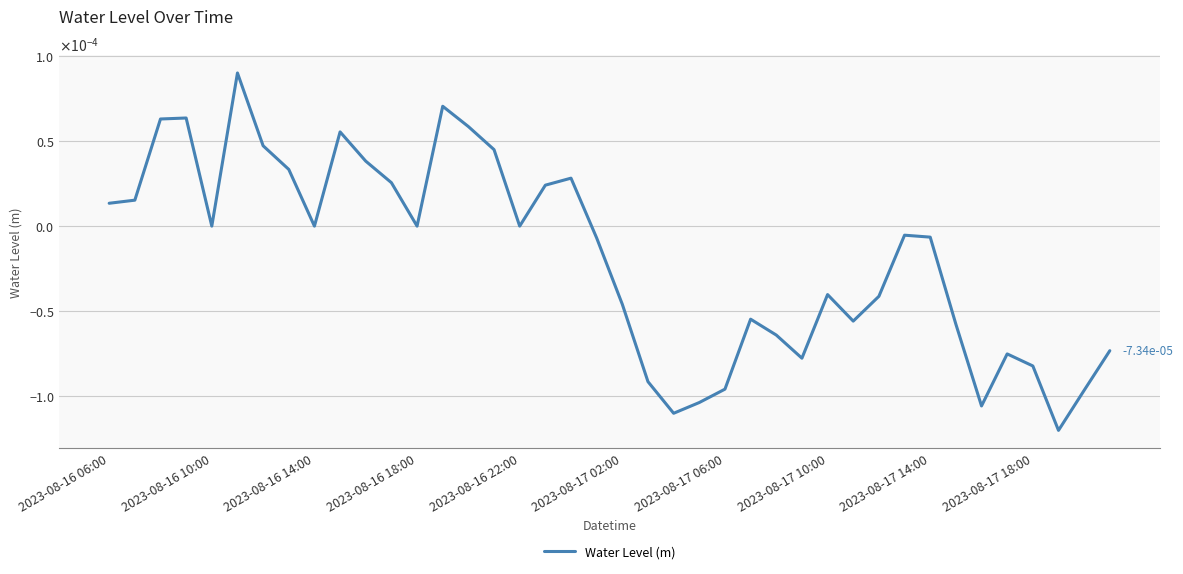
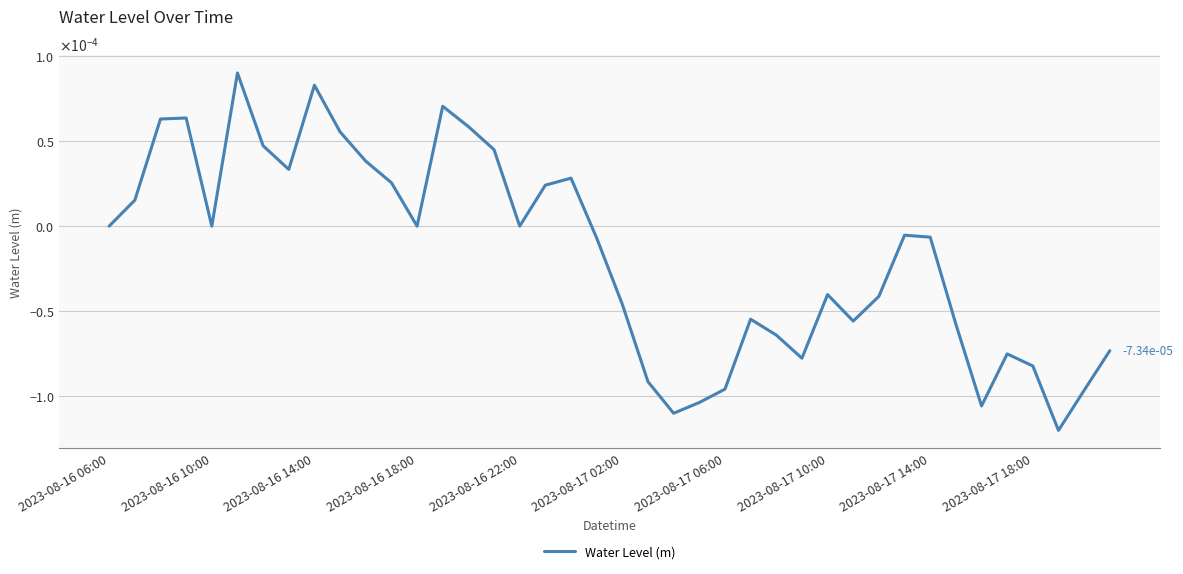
  {
-   "2023-08-16 06:00": 0.00001,
+   "2023-08-16 06:00": 0.00000,
    "2023-08-16 10:00": 0.00000,
-   "2023-08-16 14:00": 0.0000,
+   "2023-08-16 14:00": 0.0001,
    "2023-08-16 18:00": 0.00000,
    "2023-08-16 22:00": 0.00000,
    "2023-08-17 02:00": -0.000046,
    "2023-08-17 06:00": -0.000096,
    "2023-08-17 10:00": -0.00004,
    "2023-08-17 14:00": -0.000006,
    "2023-08-17 18:00": -0.000082
  }
